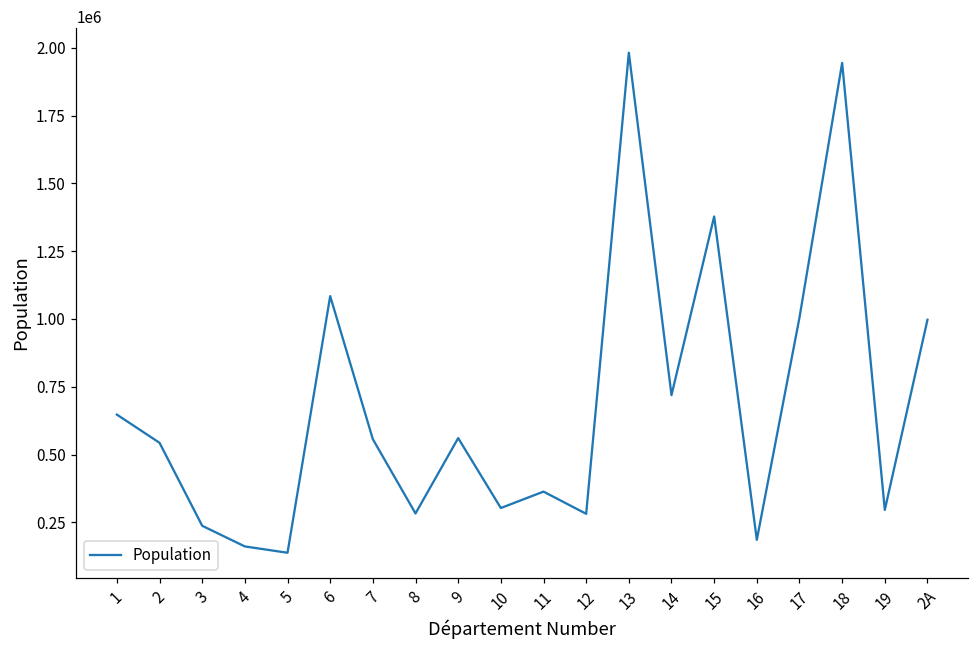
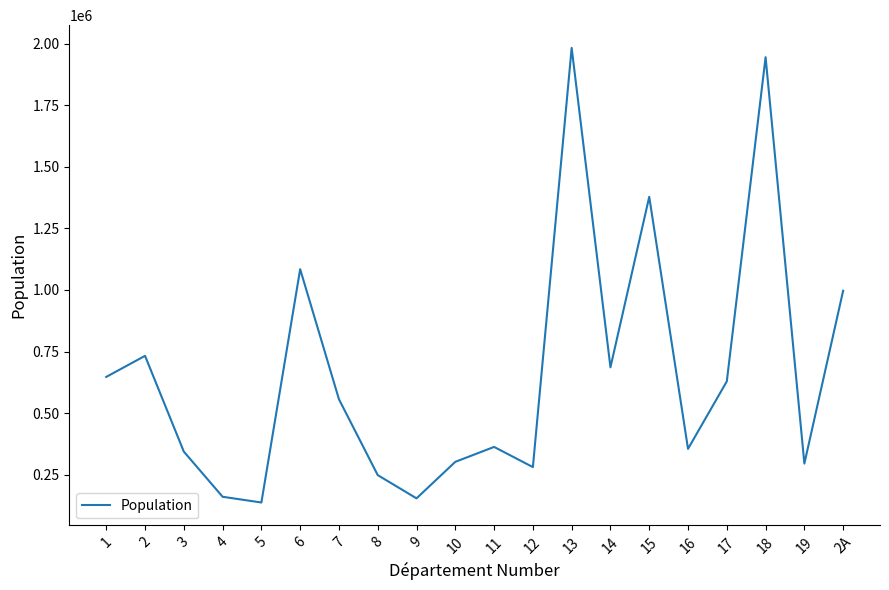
  {
    "1": 650000,
-   "2": 540000,
-   "3": 240000,
+   "2": 730000,
+   "3": 340000,
    "4": 160000,
    "5": 140000,
    "6": 1080000,
    "7": 560000,
-   "8": 280000,
-   "9": 560000,
+   "8": 250000,
+   "9": 150000,
    "10": 300000,
    "11": 360000,
    "12": 280000,
    "13": 1980000,
-   "14": 720000,
+   "14": 690000,
    "15": 1380000,
-   "16": 190000,
-   "17": 1010000,
+   "16": 360000,
+   "17": 630000,
    "18": 1940000,
    "19": 300000,
    "2A": 1000000
  }
